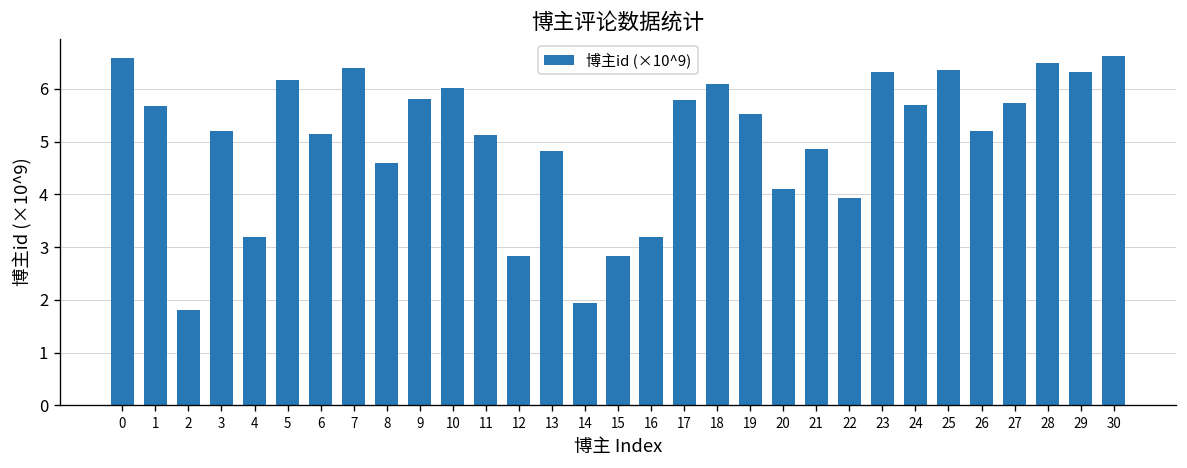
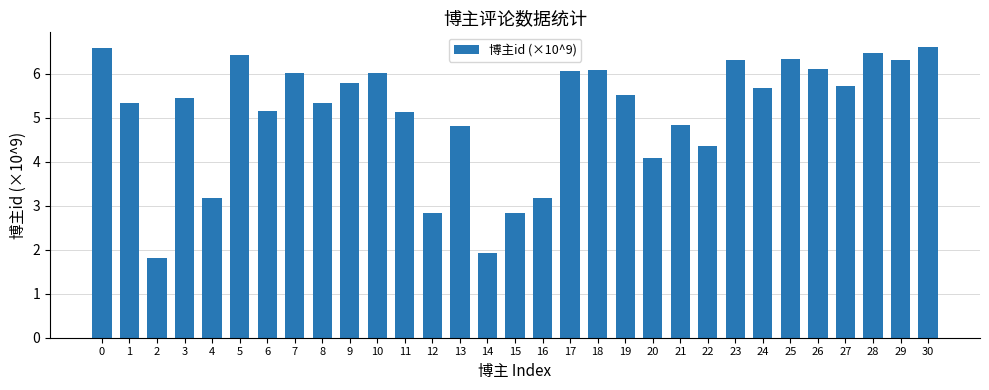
  {
    "0": 6.6,
-   "1": 5.7,
+   "1": 5.3,
    "2": 1.8,
-   "3": 5.2,
+   "3": 5.5,
    "4": 3.2,
-   "5": 6.2,
+   "5": 6.4,
    "6": 5.2,
-   "7": 6.4,
-   "8": 4.6,
+   "7": 6.0,
+   "8": 5.3,
    "9": 5.8,
    "10": 6.0,
    "11": 5.1,
    "12": 2.8,
    "13": 4.8,
    "14": 1.9,
    "15": 2.8,
    "16": 3.2,
-   "17": 5.8,
+   "17": 6.1,
    "18": 6.1,
    "19": 5.5,
    "20": 4.1,
    "21": 4.8,
-   "22": 3.9,
+   "22": 4.4,
    "23": 6.3,
    "24": 5.7,
    "25": 6.4,
-   "26": 5.2,
+   "26": 6.1,
    "27": 5.7,
    "28": 6.5,
    "29": 6.3,
    "30": 6.6
  }
